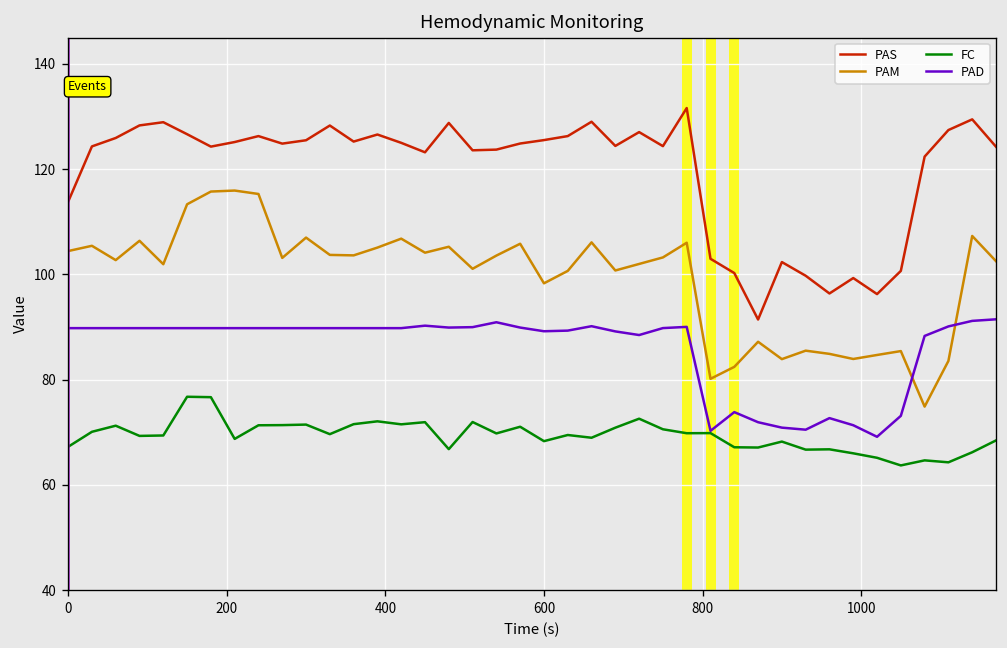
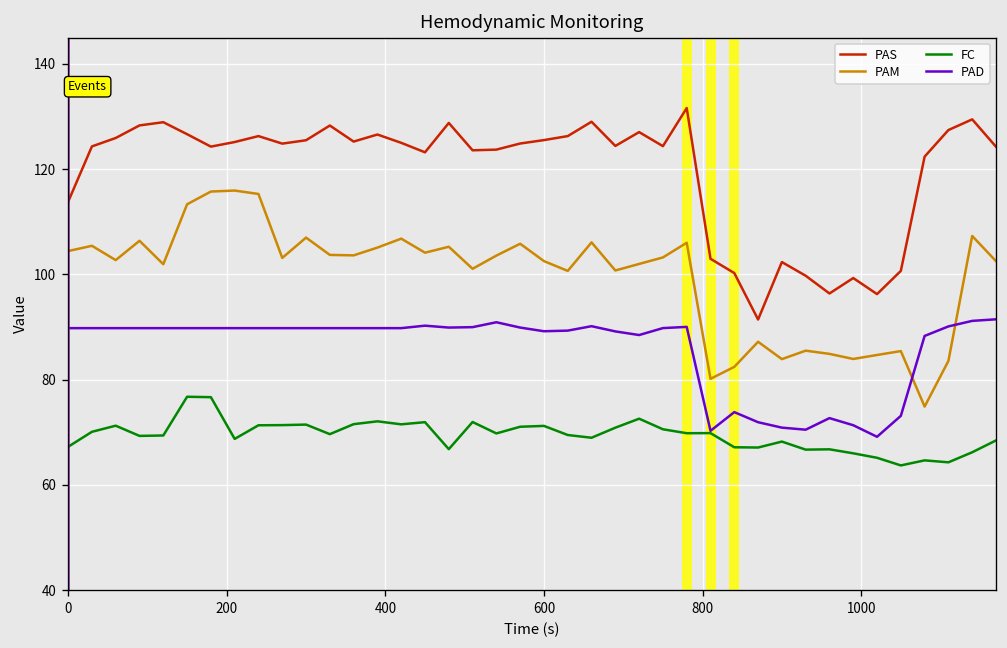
  {
    "PAS": {
      "0": 114,
      "600": 126
    },
    "PAM": {
      "0": 104,
-     "600": 98
+     "600": 103
    },
    "FC": {
      "0": 67,
-     "600": 68
+     "600": 71
    },
    "PAD": {
      "0": 90,
      "600": 89
    }
  }
